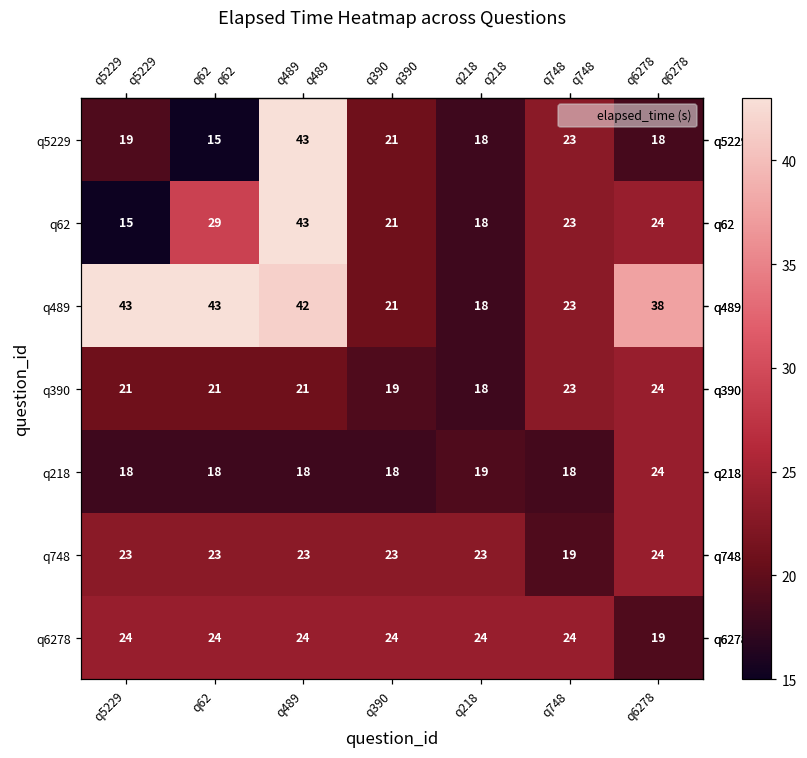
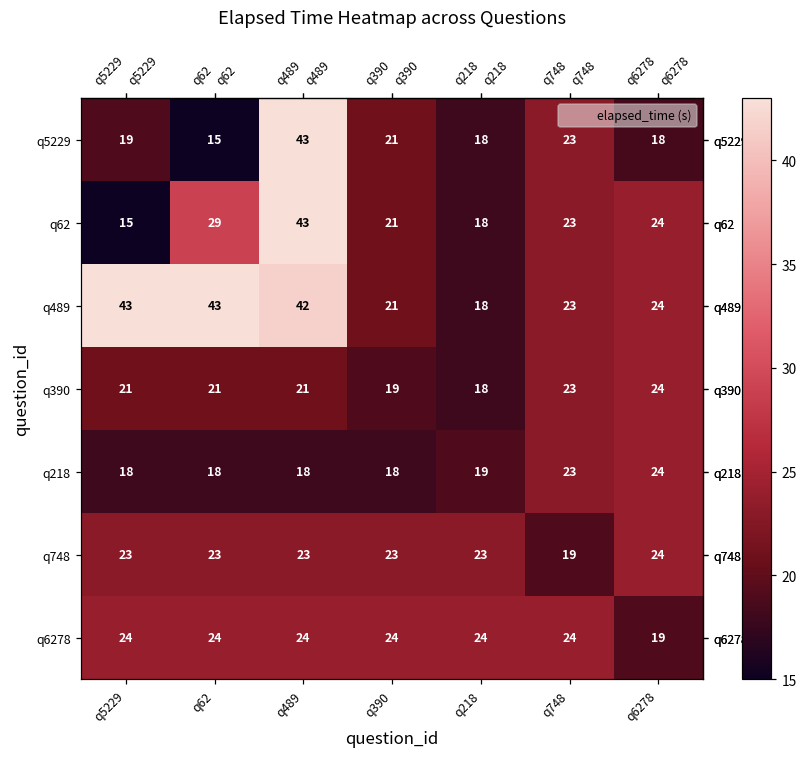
  {
    "q5229": {
      "q5229": 19,
      "q62": 15,
      "q489": 43,
      "q390": 21,
      "q218": 18,
      "q748": 23,
      "q6278": 18
    },
    "q62": {
      "q5229": 15,
      "q62": 29,
      "q489": 43,
      "q390": 21,
      "q218": 18,
      "q748": 23,
      "q6278": 24
    },
    "q489": {
      "q5229": 43,
      "q62": 43,
      "q489": 42,
      "q390": 21,
      "q218": 18,
      "q748": 23,
-     "q6278": 38
+     "q6278": 24
    },
    "q390": {
      "q5229": 21,
      "q62": 21,
      "q489": 21,
      "q390": 19,
      "q218": 18,
      "q748": 23,
      "q6278": 24
    },
    "q218": {
      "q5229": 18,
      "q62": 18,
      "q489": 18,
      "q390": 18,
      "q218": 19,
-     "q748": 18,
+     "q748": 23,
      "q6278": 24
    },
    "q748": {
      "q5229": 23,
      "q62": 23,
      "q489": 23,
      "q390": 23,
      "q218": 23,
      "q748": 19,
      "q6278": 24
    },
    "q6278": {
      "q5229": 24,
      "q62": 24,
      "q489": 24,
      "q390": 24,
      "q218": 24,
      "q748": 24,
      "q6278": 19
    }
  }
